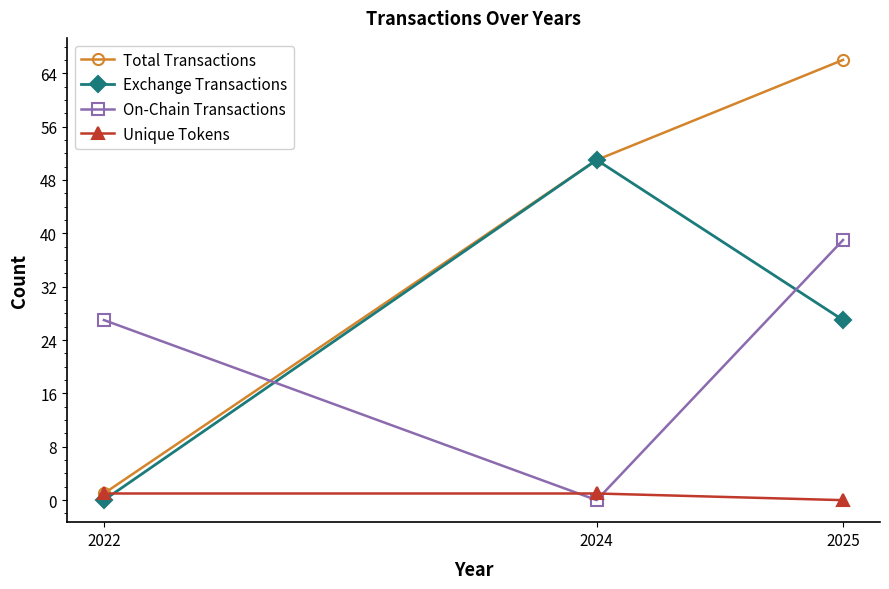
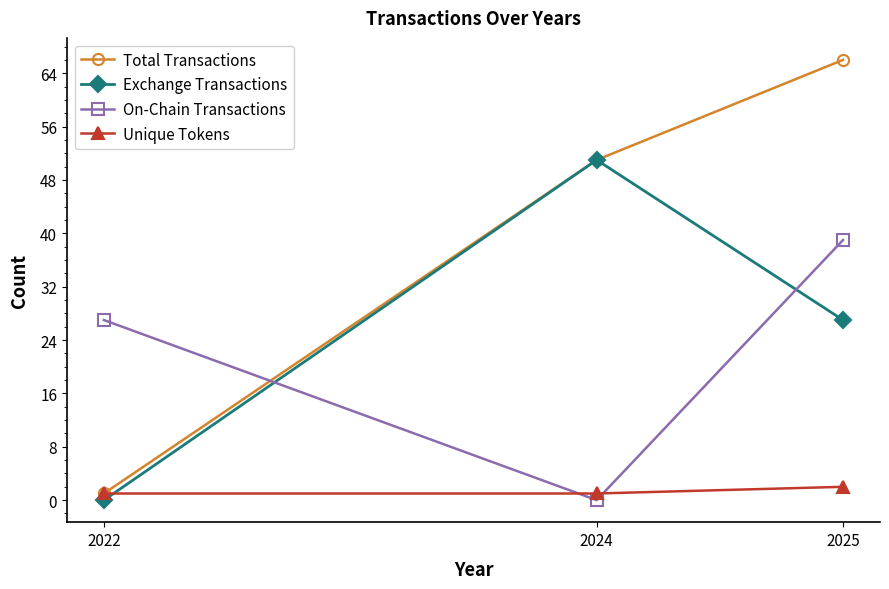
  {
    "Total Transactions": {
      "2025": 66
    },
    "Exchange Transactions": {
      "2022": 0,
      "2025": 27
    },
    "On-Chain Transactions": {
      "2022": 27,
      "2024": 0,
      "2025": 39
    },
    "Unique Tokens": {
      "2024": 1,
-     "2025": 0
+     "2025": 2
    }
  }
